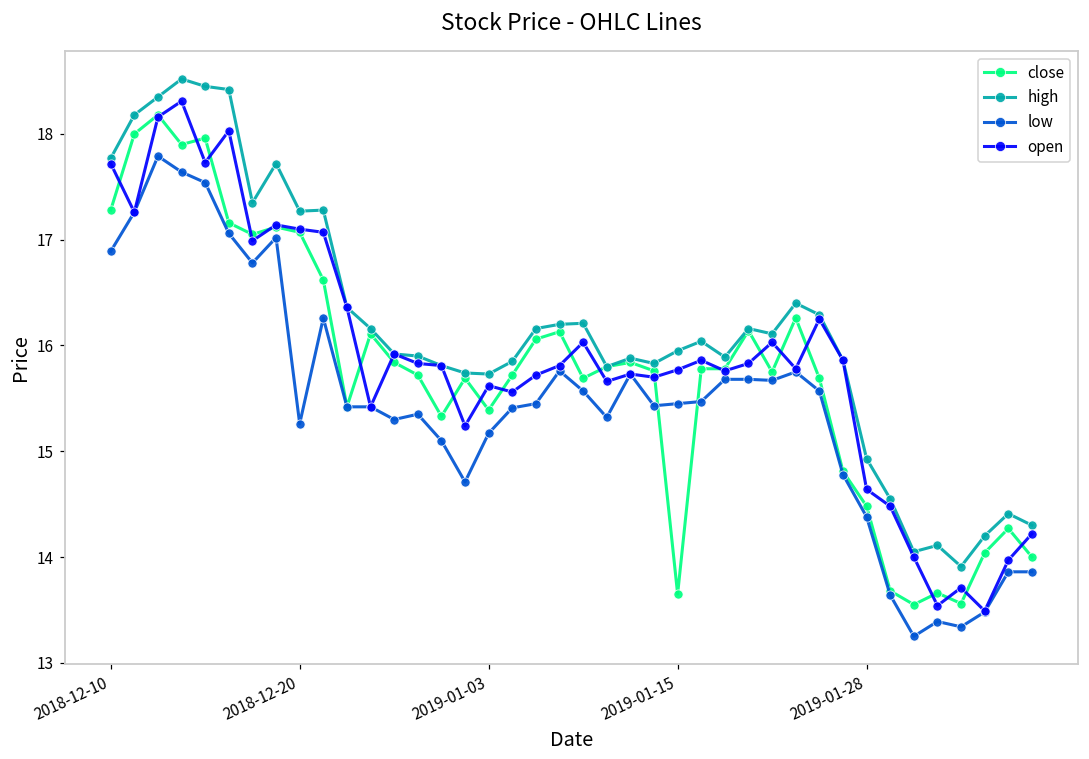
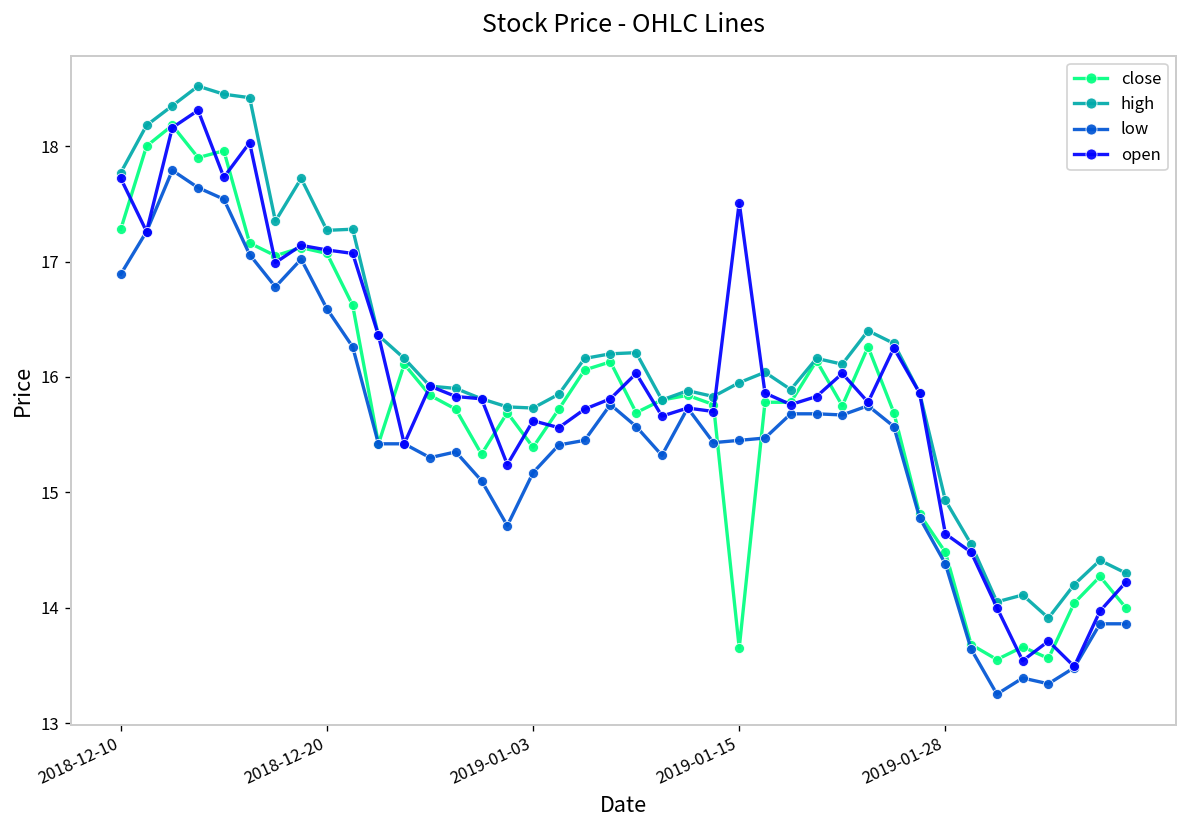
  {
    "close": {
      "2018-12-10": 17.3,
      "2018-12-20": 17.1,
      "2019-01-03": 15.4,
      "2019-01-15": 13.7,
      "2019-01-28": 14.5
    },
    "high": {
      "2018-12-10": 17.8,
      "2018-12-20": 17.3,
      "2019-01-03": 15.7,
      "2019-01-15": 16.0,
      "2019-01-28": 14.9
    },
    "low": {
      "2018-12-10": 16.9,
-     "2018-12-20": 15.3,
+     "2018-12-20": 16.6,
      "2019-01-03": 15.2,
      "2019-01-15": 15.5,
      "2019-01-28": 14.4
    },
    "open": {
      "2018-12-10": 17.7,
      "2018-12-20": 17.1,
      "2019-01-03": 15.6,
-     "2019-01-15": 15.8,
+     "2019-01-15": 17.5,
      "2019-01-28": 14.6
    }
  }
